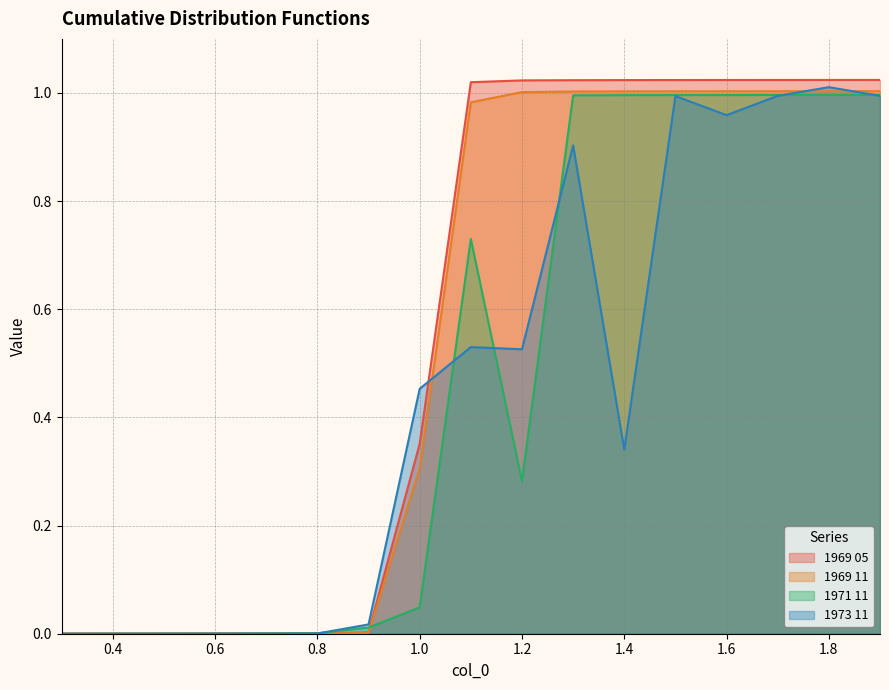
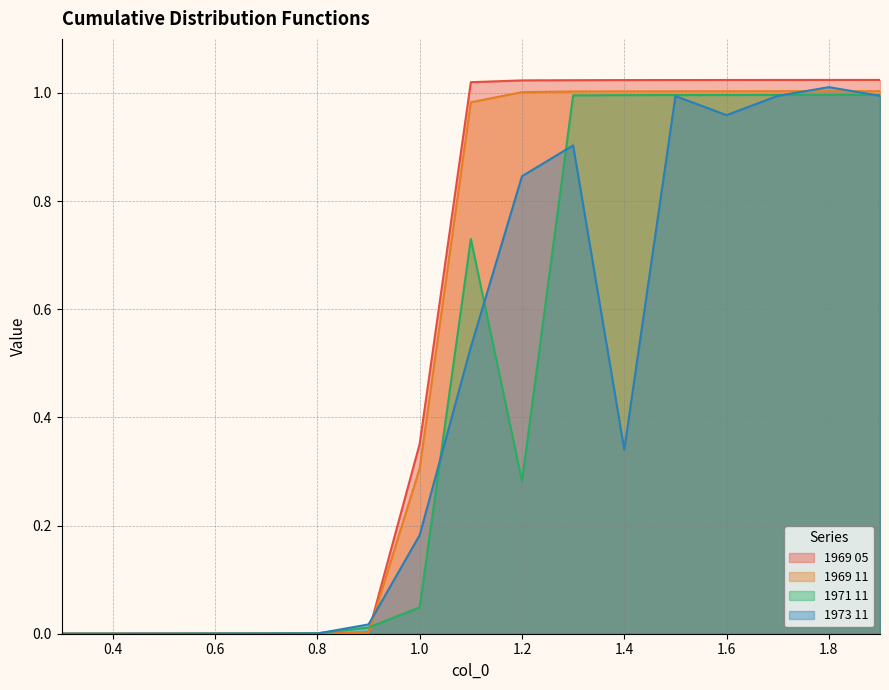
  {
    "1971 11": {
      "1.0": 0.05,
      "1.2": 0.28,
      "1.4": 1.00,
      "1.6": 1.00,
      "1.8": 1.00
    },
    "1973 11": {
-     "1.0": 0.45,
-     "1.2": 0.53,
+     "1.0": 0.18,
+     "1.2": 0.85,
      "1.4": 0.34,
      "1.6": 0.96,
      "1.8": 1.01
    }
  }
